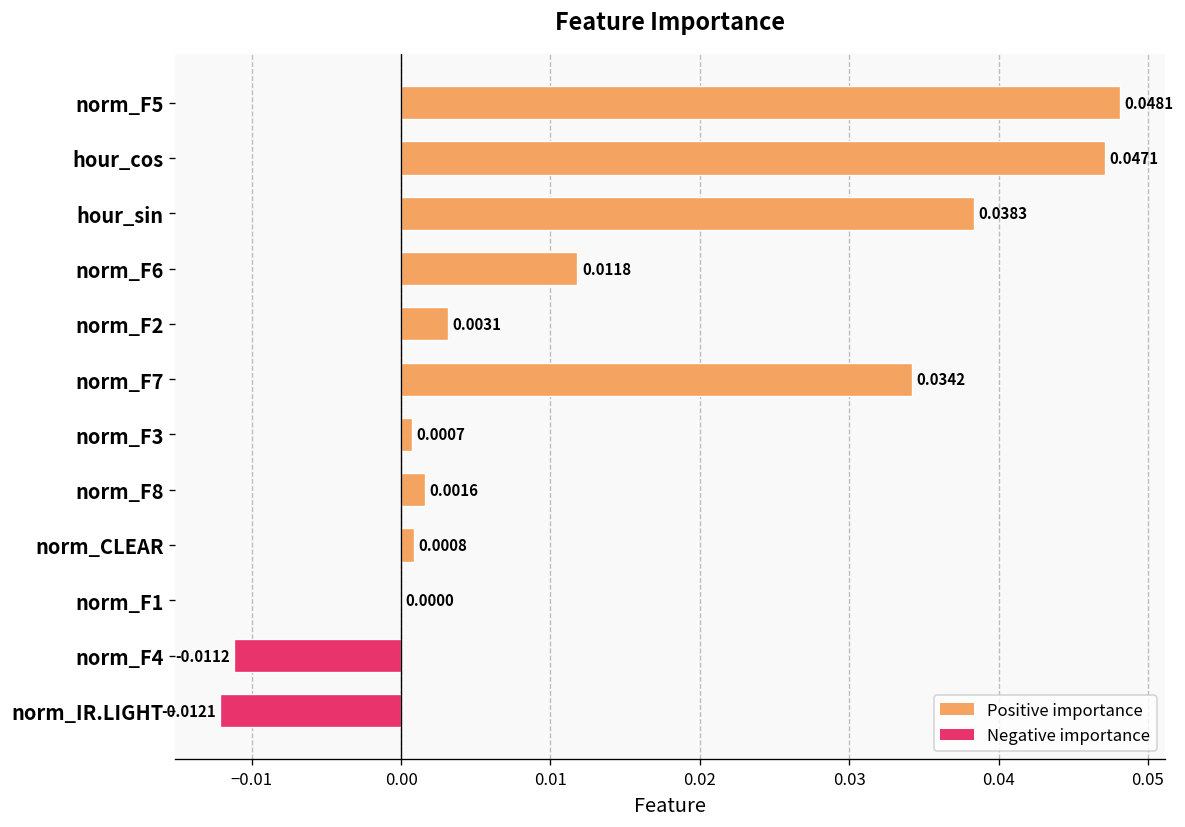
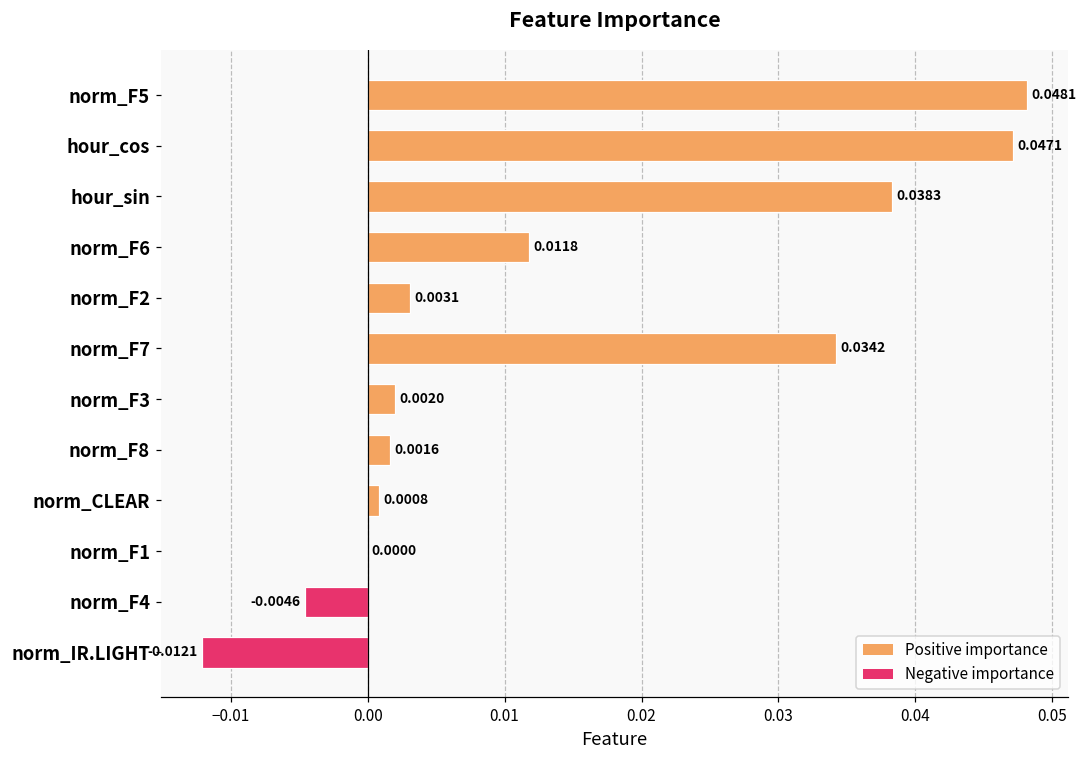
  {
    "norm_F5": 0.0481,
    "hour_cos": 0.0471,
    "hour_sin": 0.0383,
    "norm_F6": 0.0118,
    "norm_F2": 0.0031,
    "norm_F7": 0.0342,
-   "norm_F3": 0.0007,
+   "norm_F3": 0.0020,
    "norm_F8": 0.0016,
    "norm_CLEAR": 0.0008,
    "norm_F1": 0.0000,
-   "norm_F4": -0.0112,
+   "norm_F4": -0.0046,
    "norm_IR.LIGHT": -0.0121
  }
